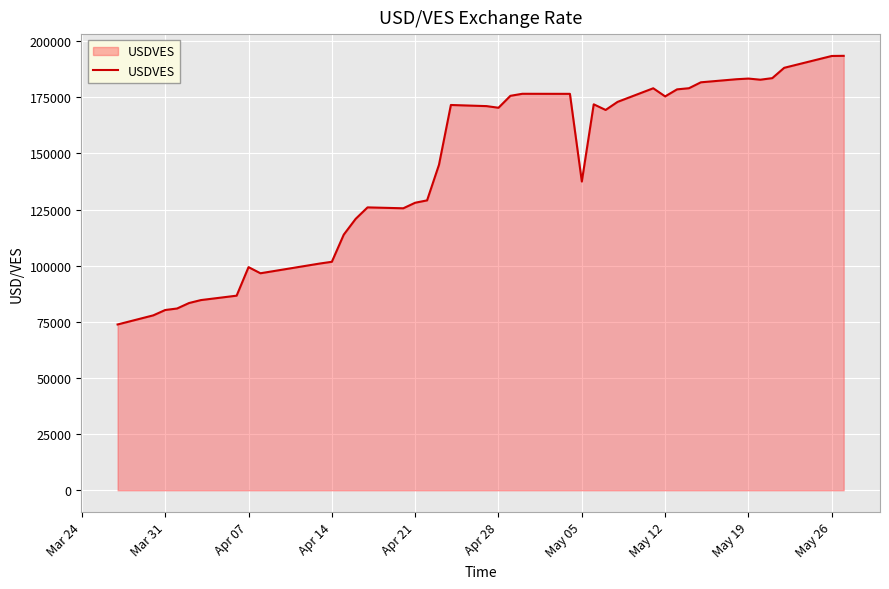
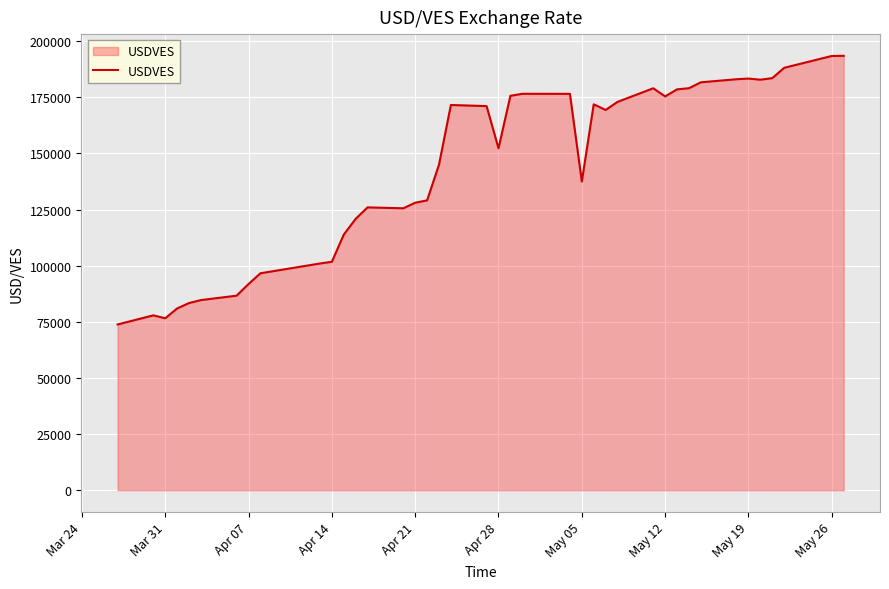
  {
-   "Mar 31": 80000,
-   "Apr 07": 99000,
+   "Mar 31": 77000,
+   "Apr 07": 92000,
    "Apr 14": 102000,
    "Apr 21": 128000,
-   "Apr 28": 170000,
+   "Apr 28": 152000,
    "May 05": 137000,
    "May 12": 175000,
    "May 19": 183000,
    "May 26": 193000
  }
